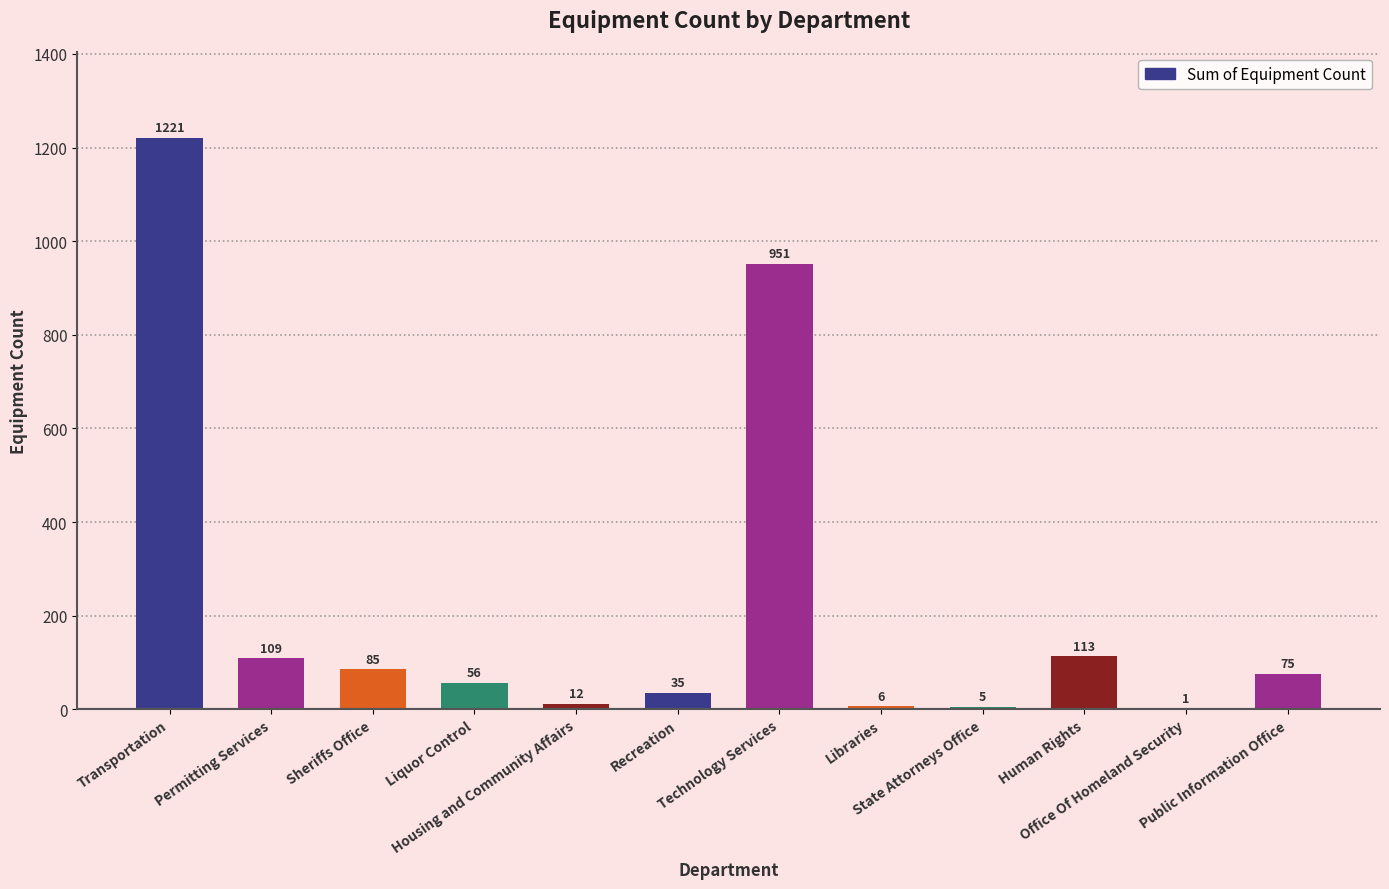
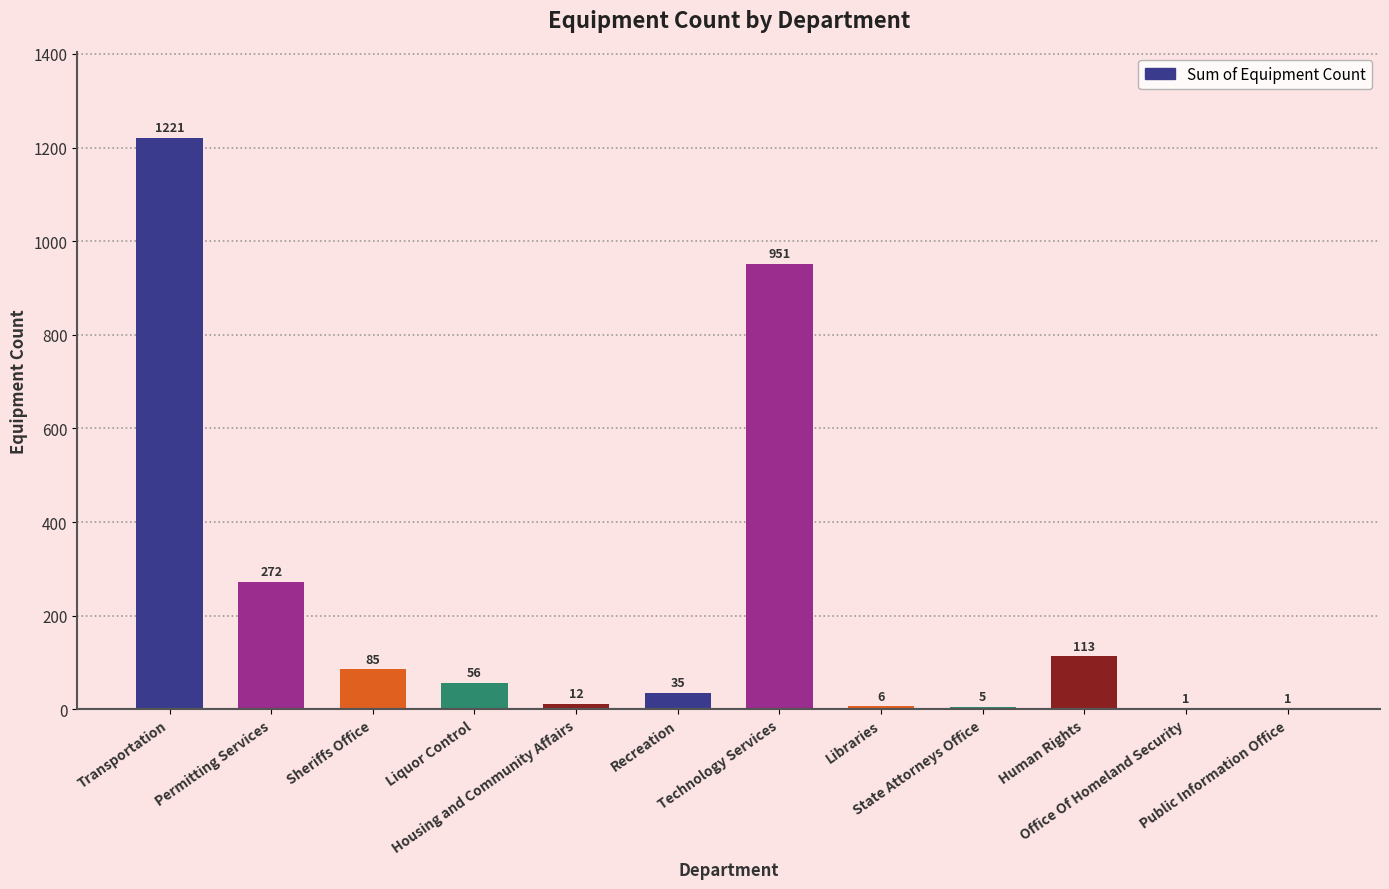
  {
    "Transportation": 1221,
-   "Permitting Services": 109,
+   "Permitting Services": 272,
    "Sheriffs Office": 85,
    "Liquor Control": 56,
    "Housing and Community Affairs": 12,
    "Recreation": 35,
    "Technology Services": 951,
    "Libraries": 6,
    "State Attorneys Office": 5,
    "Human Rights": 113,
    "Office Of Homeland Security": 1,
-   "Public Information Office": 75
+   "Public Information Office": 1
  }
